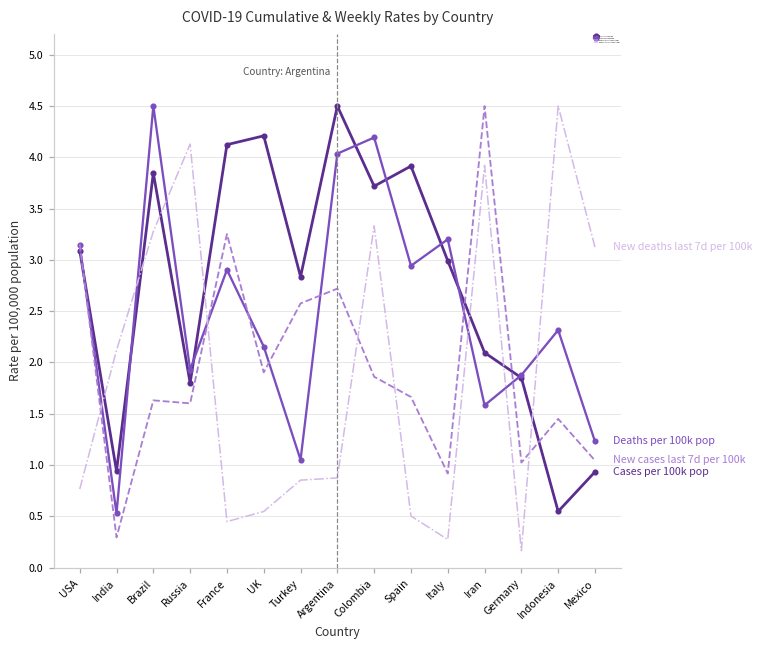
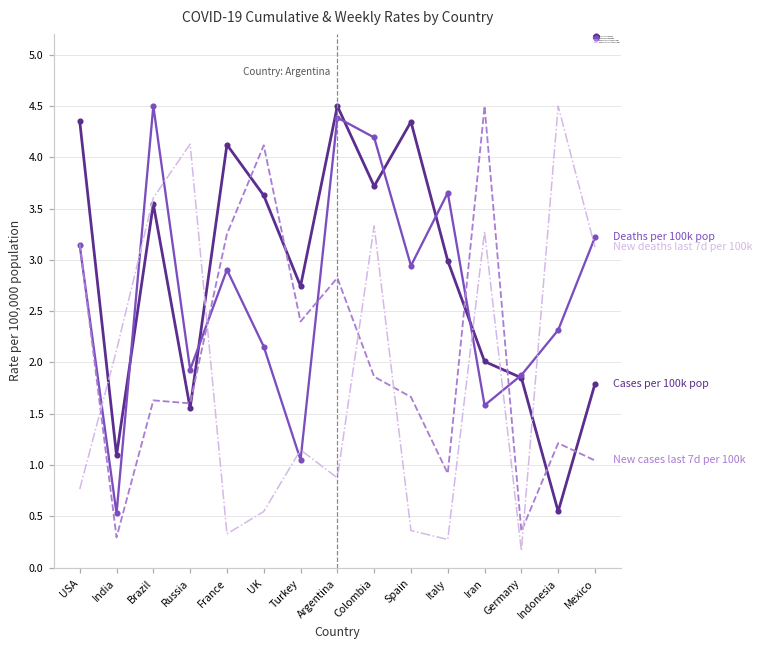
  {
    "Cases per 100k pop": {
-     "USA": 3.1,
-     "India": 0.9,
-     "Brazil": 3.8,
-     "Russia": 1.8,
+     "USA": 4.4,
+     "India": 1.1,
+     "Brazil": 3.5,
+     "Russia": 1.6,
      "France": 4.1,
-     "UK": 4.2,
-     "Turkey": 2.8,
+     "UK": 3.6,
+     "Turkey": 2.7,
      "Argentina": 4.5,
      "Colombia": 3.7,
-     "Spain": 3.9,
+     "Spain": 4.3,
      "Italy": 3.0,
-     "Iran": 2.1,
+     "Iran": 2.0,
      "Indonesia": 0.5,
-     "Mexico": 0.9
+     "Mexico": 1.8
    },
    "Deaths per 100k pop": {
      "India": 0.5,
      "Brazil": 4.5,
      "Russia": 1.9,
      "France": 2.9,
      "UK": 2.2,
      "Turkey": 1.0,
-     "Argentina": 4.0,
+     "Argentina": 4.4,
      "Colombia": 4.2,
      "Spain": 2.9,
-     "Italy": 3.2,
+     "Italy": 3.7,
      "Iran": 1.6,
      "Indonesia": 2.3,
-     "Mexico": 1.2
+     "Mexico": 3.2
    },
    "New cases last 7d per 100k": {
      "India": 0.3,
      "Brazil": 1.6,
      "Russia": 1.6,
      "France": 3.3,
-     "UK": 1.9,
-     "Turkey": 2.6,
-     "Argentina": 2.7,
+     "UK": 4.1,
+     "Turkey": 2.4,
+     "Argentina": 2.8,
      "Colombia": 1.9,
      "Spain": 1.7,
      "Italy": 0.9,
      "Iran": 4.5,
-     "Germany": 1.0,
-     "Indonesia": 1.4
+     "Germany": 0.4,
+     "Indonesia": 1.2
    },
    "New deaths last 7d per 100k": {
      "USA": 0.8,
      "India": 2.1,
-     "Brazil": 3.3,
+     "Brazil": 3.6,
      "Russia": 4.1,
-     "France": 0.4,
+     "France": 0.3,
      "UK": 0.5,
-     "Turkey": 0.9,
+     "Turkey": 1.1,
      "Argentina": 0.9,
      "Colombia": 3.3,
-     "Spain": 0.5,
+     "Spain": 0.4,
      "Italy": 0.3,
-     "Iran": 3.9,
+     "Iran": 3.3,
      "Germany": 0.2,
      "Indonesia": 4.5
    }
  }
